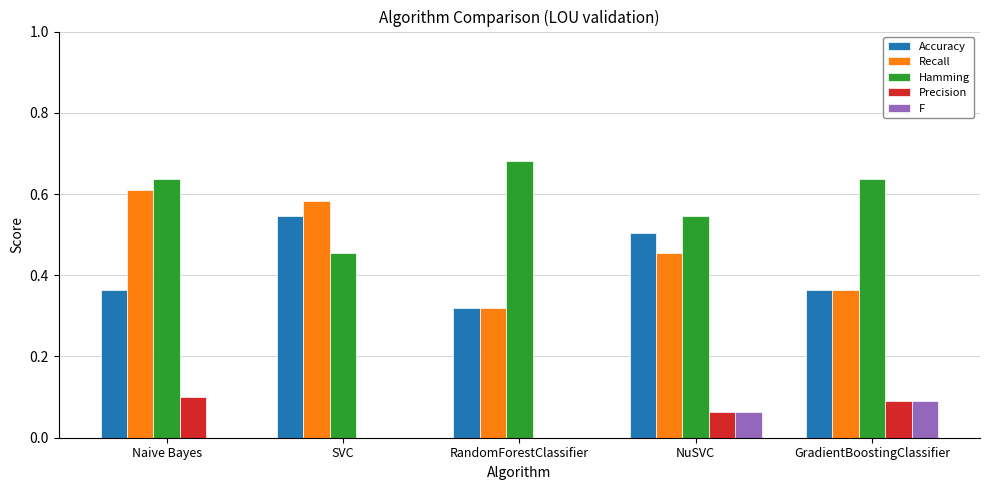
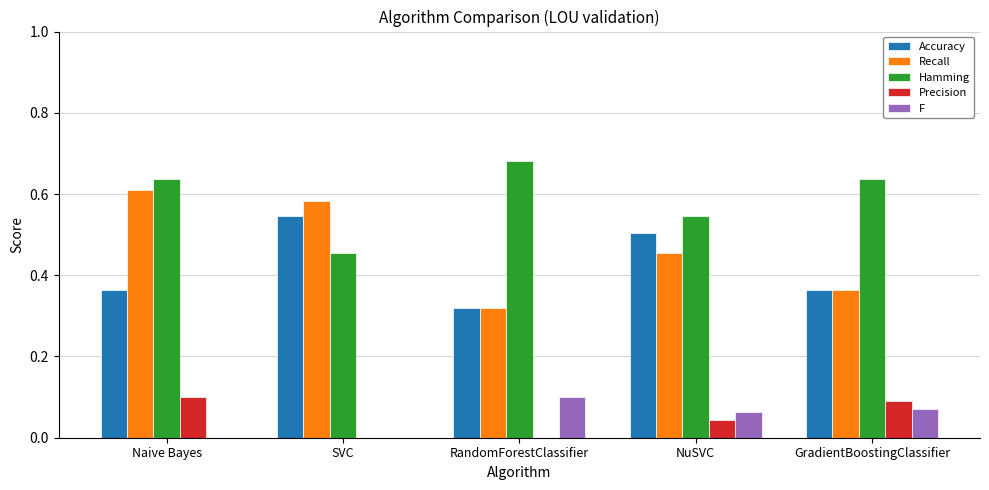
  {
    "Accuracy": {
      "Naive Bayes": 0.36,
      "SVC": 0.55,
      "RandomForestClassifier": 0.32,
      "NuSVC": 0.50,
      "GradientBoostingClassifier": 0.36
    },
    "Recall": {
      "Naive Bayes": 0.61,
      "SVC": 0.58,
      "RandomForestClassifier": 0.32,
      "NuSVC": 0.45,
      "GradientBoostingClassifier": 0.36
    },
    "Hamming": {
      "Naive Bayes": 0.64,
      "SVC": 0.45,
      "RandomForestClassifier": 0.68,
      "NuSVC": 0.55,
      "GradientBoostingClassifier": 0.64
    },
    "Precision": {
      "Naive Bayes": 0.10,
      "SVC": 0.00,
      "RandomForestClassifier": 0.00,
-     "NuSVC": 0.06,
+     "NuSVC": 0.04,
      "GradientBoostingClassifier": 0.09
    },
    "F": {
      "Naive Bayes": 0.00,
      "SVC": 0.00,
-     "RandomForestClassifier": 0.0,
+     "RandomForestClassifier": 0.1,
      "NuSVC": 0.06,
-     "GradientBoostingClassifier": 0.09
+     "GradientBoostingClassifier": 0.07
    }
  }
